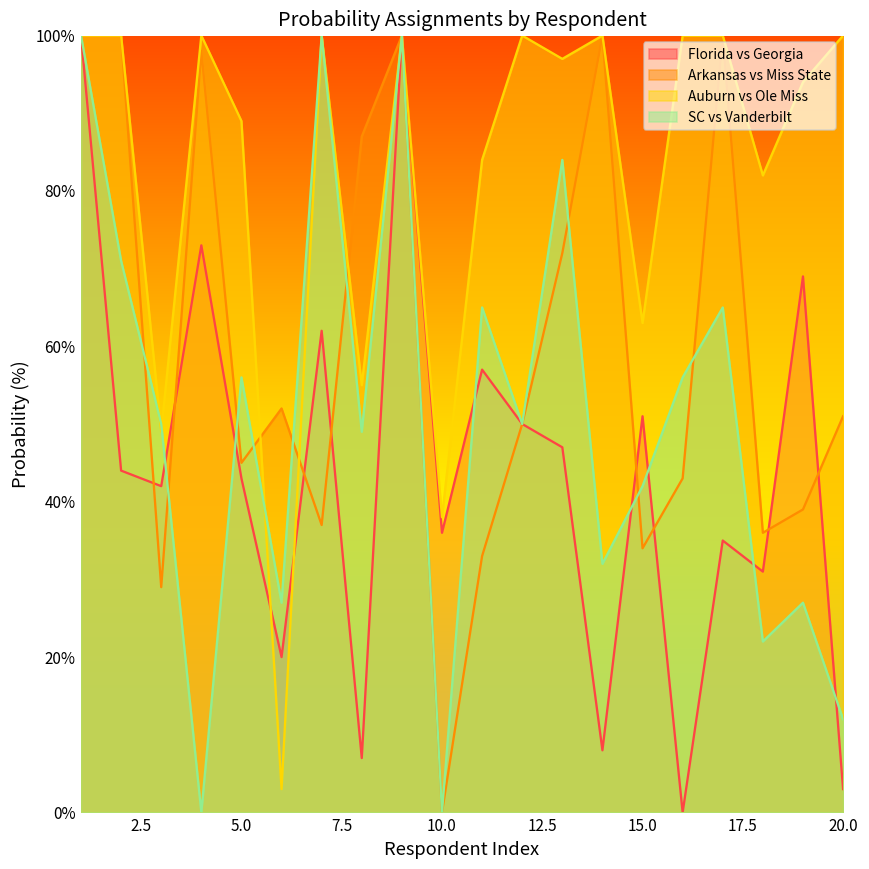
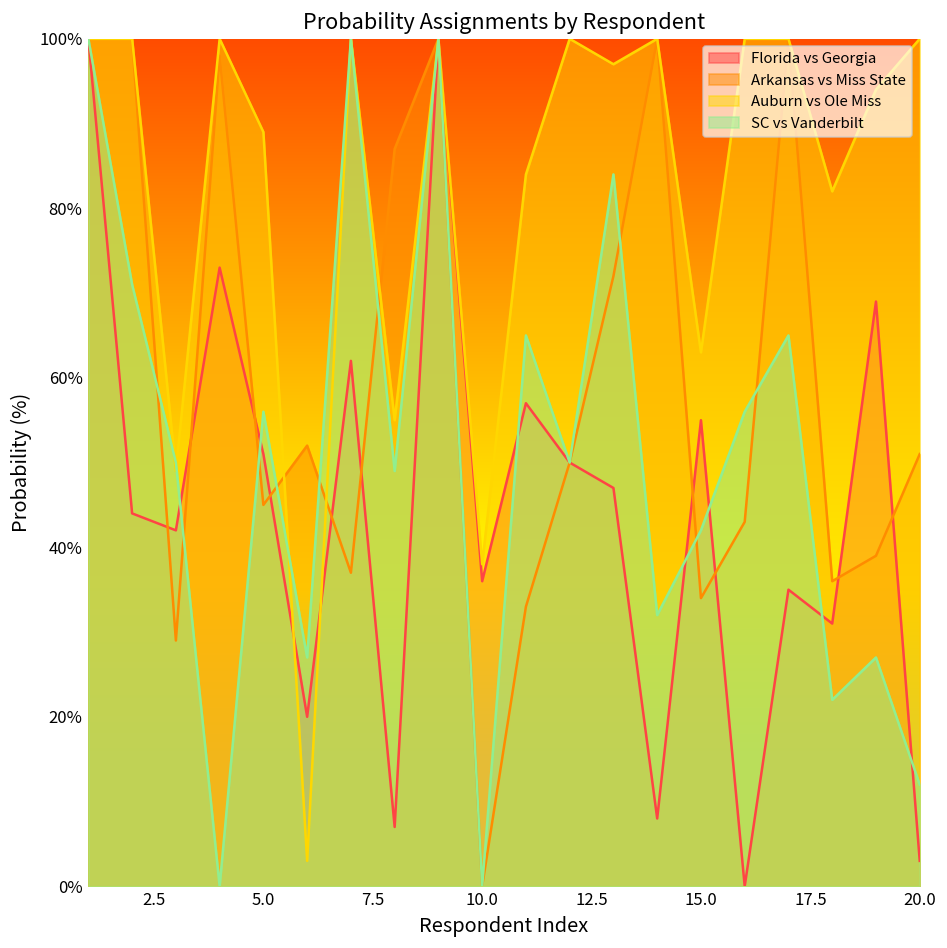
  {
    "Florida vs Georgia": {
-     "5.0": "43%",
+     "5.0": "51%",
      "10.0": "36%",
-     "15.0": "51%",
+     "15.0": "55%",
      "20.0": "3%"
    },
    "SC vs Vanderbilt": {
      "5.0": "56%",
      "15.0": "42%",
      "20.0": "12%"
    }
  }
